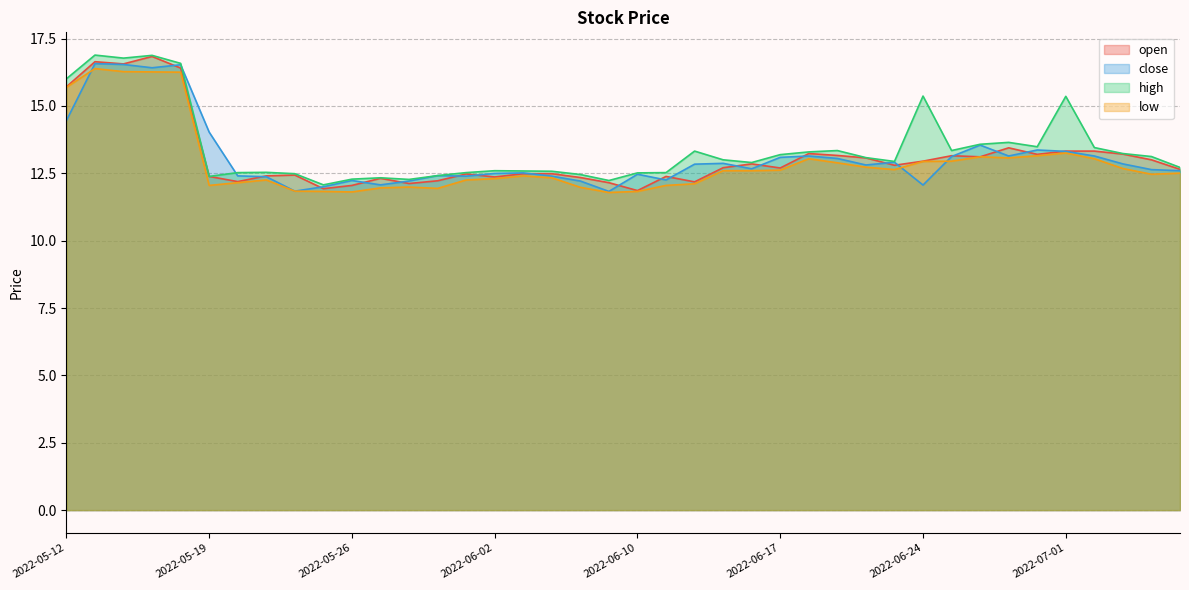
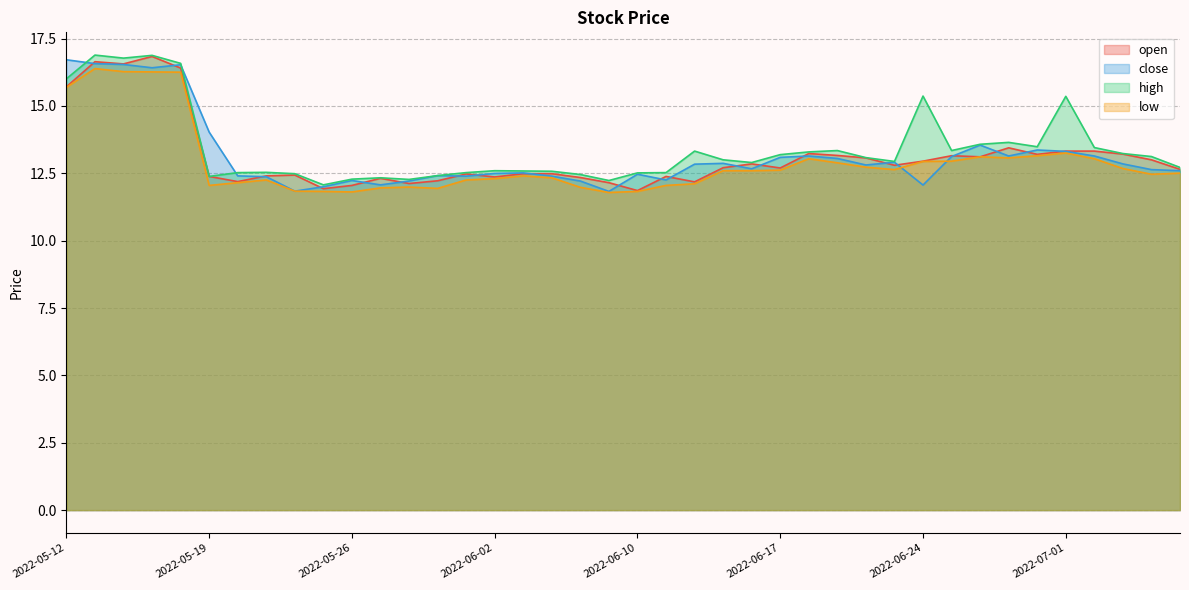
  {
    "close": {
-     "2022-05-12": 14.5,
+     "2022-05-12": 16.7,
      "2022-05-19": 14.0,
      "2022-06-02": 12.5,
      "2022-06-17": 13.1,
      "2022-06-24": 12.1
    },
    "high": {
      "2022-05-12": 16.0,
      "2022-06-02": 12.6,
      "2022-06-17": 13.2,
      "2022-06-24": 15.4,
      "2022-07-01": 15.4
    }
  }
